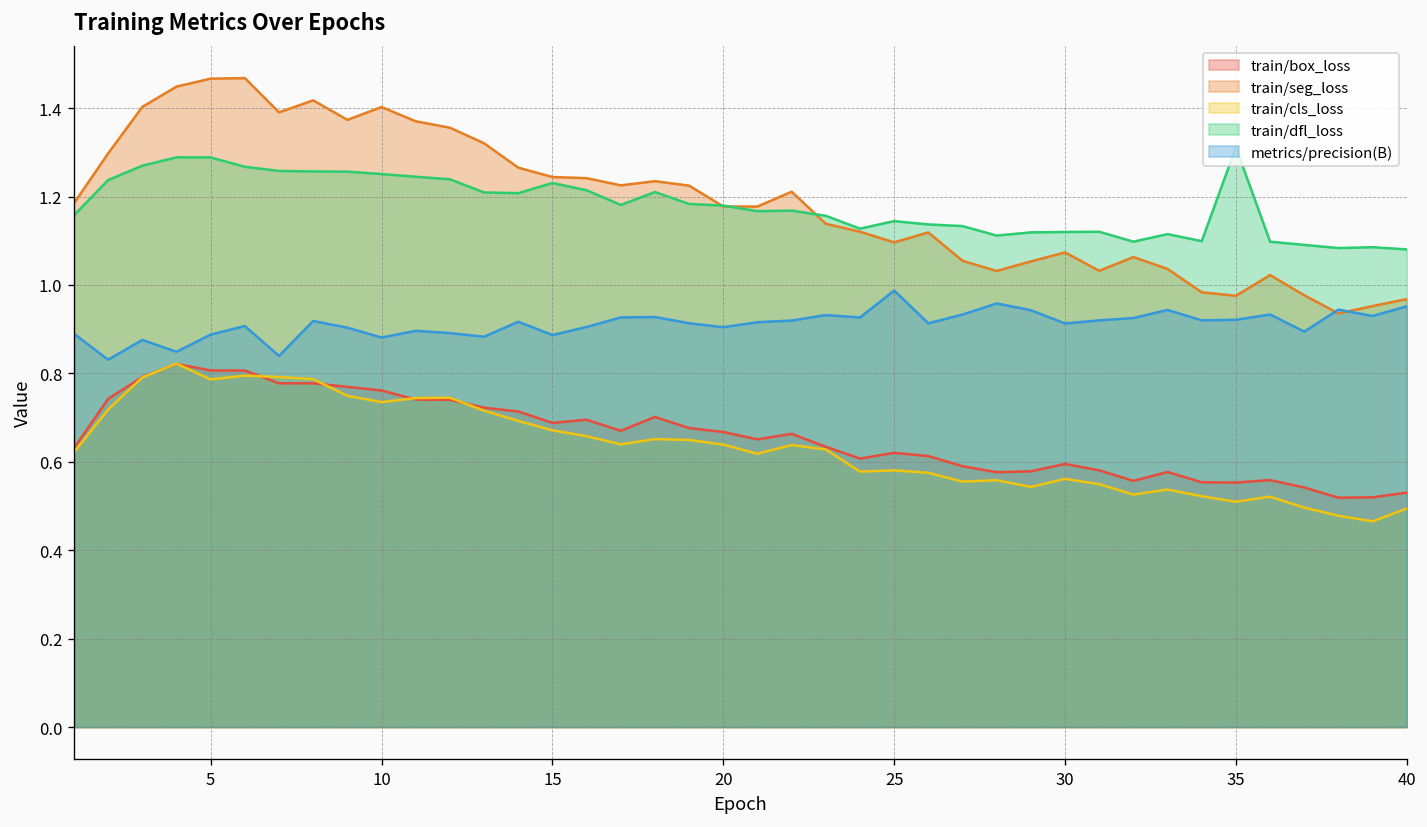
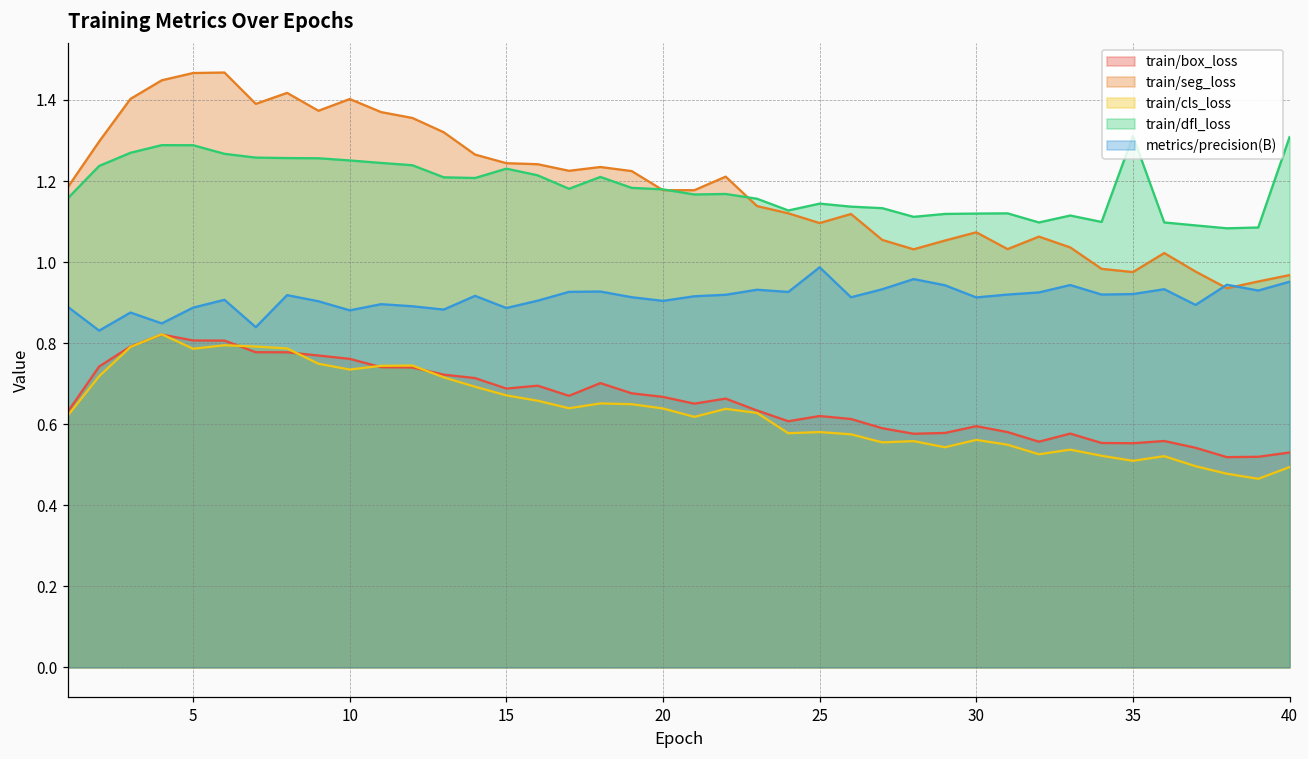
  {
    "train/dfl_loss": {
      "5": 1.29,
      "10": 1.25,
      "15": 1.23,
      "25": 1.14,
      "30": 1.12,
-     "40": 1.08
+     "40": 1.31
    },
    "metrics/precision(B)": {
      "5": 0.89,
      "10": 0.88,
      "15": 0.89,
      "20": 0.90,
      "25": 0.99,
      "30": 0.91,
      "35": 0.92,
      "40": 0.95
    }
  }
